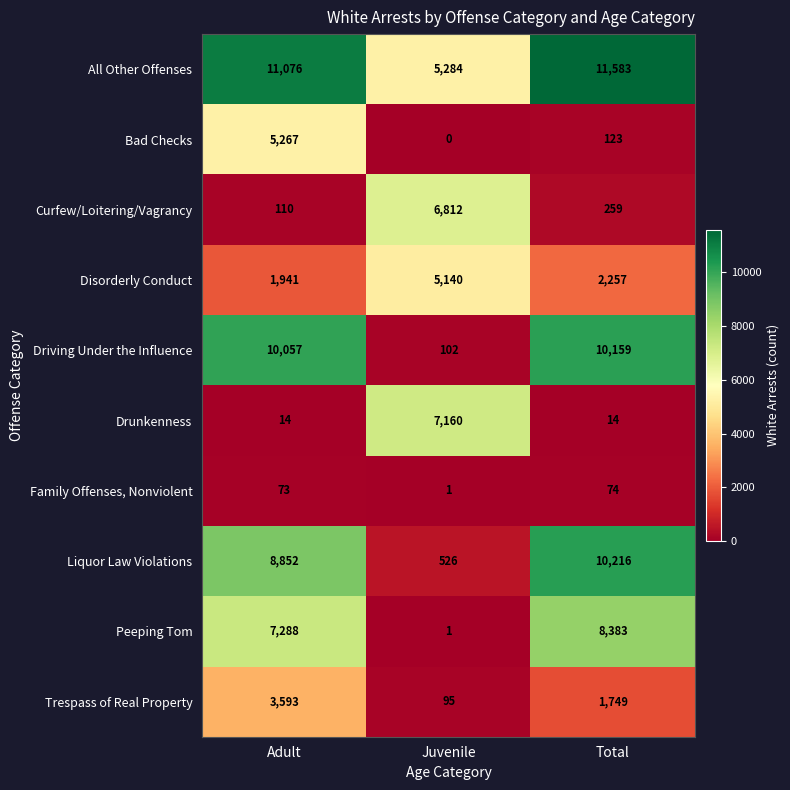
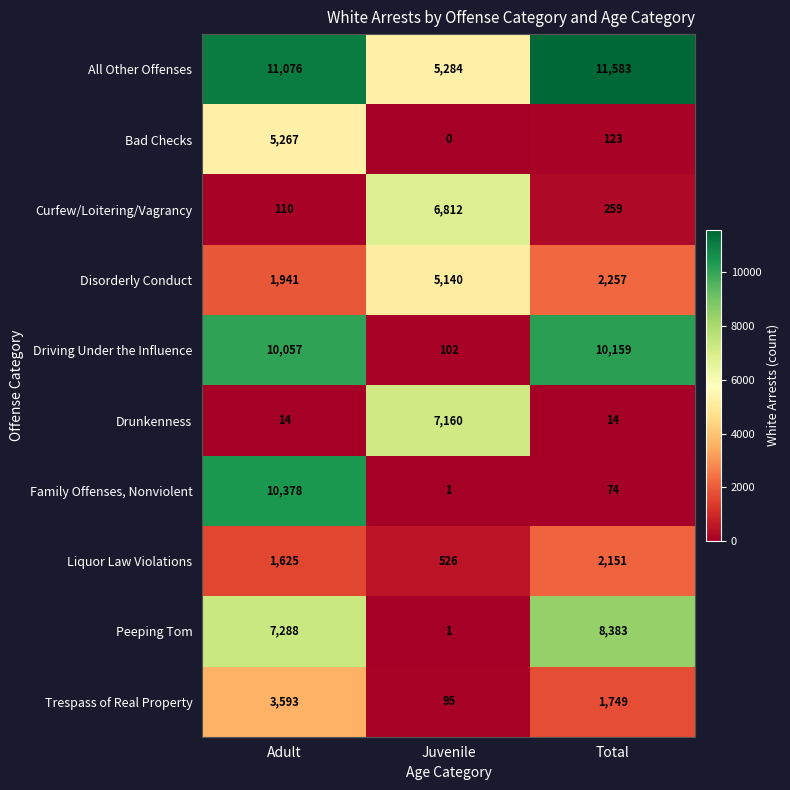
  {
    "All Other Offenses": {
      "Adult": "11,076",
      "Juvenile": "5,284",
      "Total": "11,583"
    },
    "Bad Checks": {
      "Adult": "5,267",
      "Juvenile": "0",
      "Total": "123"
    },
    "Curfew/Loitering/Vagrancy": {
      "Adult": "110",
      "Juvenile": "6,812",
      "Total": "259"
    },
    "Disorderly Conduct": {
      "Adult": "1,941",
      "Juvenile": "5,140",
      "Total": "2,257"
    },
    "Driving Under the Influence": {
      "Adult": "10,057",
      "Juvenile": "102",
      "Total": "10,159"
    },
    "Drunkenness": {
      "Adult": "14",
      "Juvenile": "7,160",
      "Total": "14"
    },
    "Family Offenses, Nonviolent": {
-     "Adult": "73",
+     "Adult": "10,378",
      "Juvenile": "1",
      "Total": "74"
    },
    "Liquor Law Violations": {
-     "Adult": "8,852",
+     "Adult": "1,625",
      "Juvenile": "526",
-     "Total": "10,216"
+     "Total": "2,151"
    },
    "Peeping Tom": {
      "Adult": "7,288",
      "Juvenile": "1",
      "Total": "8,383"
    },
    "Trespass of Real Property": {
      "Adult": "3,593",
      "Juvenile": "95",
      "Total": "1,749"
    }
  }
